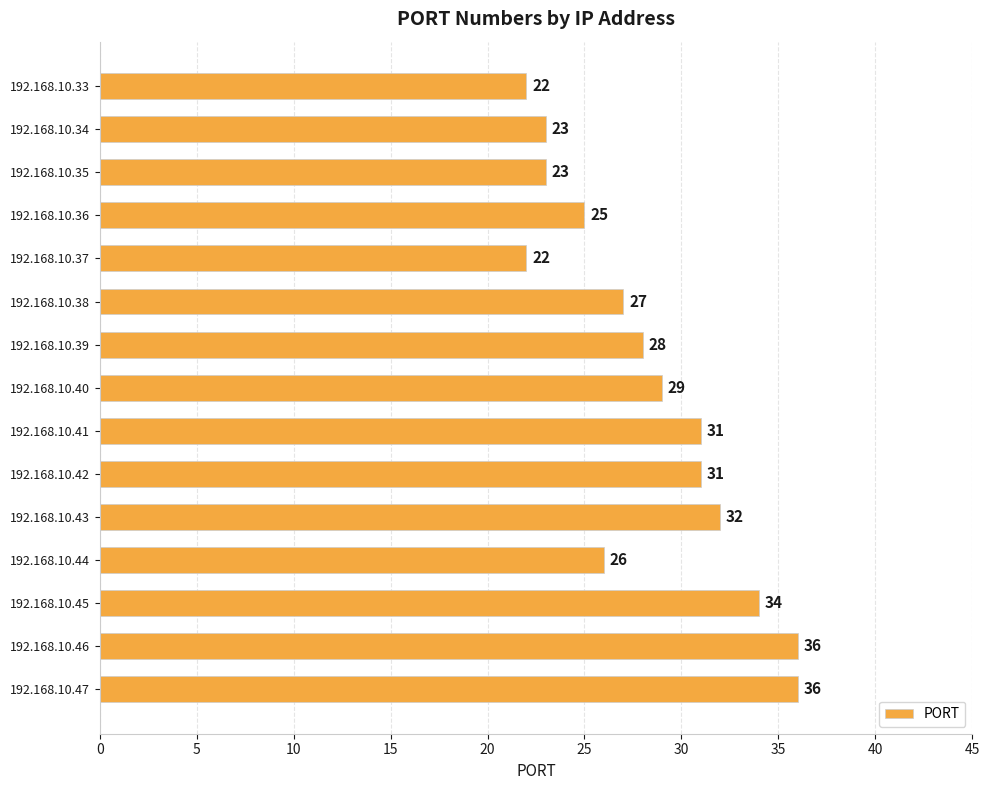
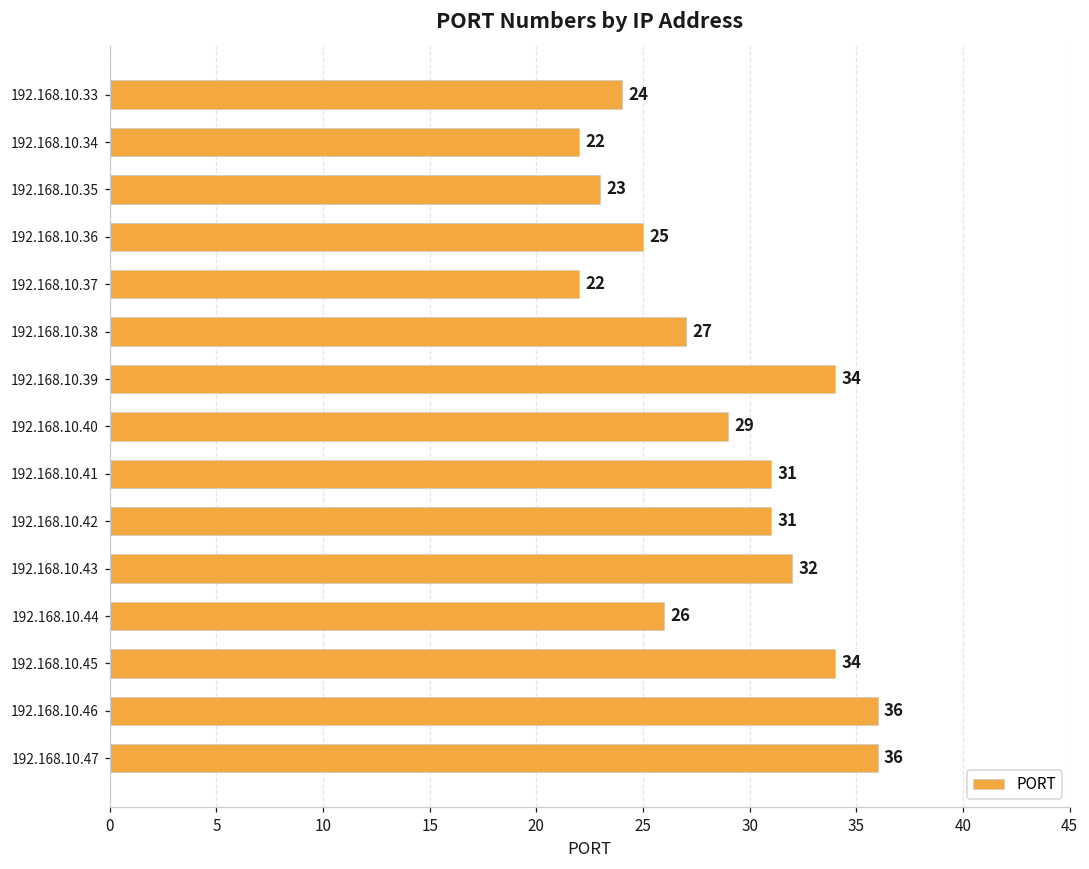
  {
-   "192.168.10.33": 22,
-   "192.168.10.34": 23,
+   "192.168.10.33": 24,
+   "192.168.10.34": 22,
    "192.168.10.35": 23,
    "192.168.10.36": 25,
    "192.168.10.37": 22,
    "192.168.10.38": 27,
-   "192.168.10.39": 28,
+   "192.168.10.39": 34,
    "192.168.10.40": 29,
    "192.168.10.41": 31,
    "192.168.10.42": 31,
    "192.168.10.43": 32,
    "192.168.10.44": 26,
    "192.168.10.45": 34,
    "192.168.10.46": 36,
    "192.168.10.47": 36
  }
